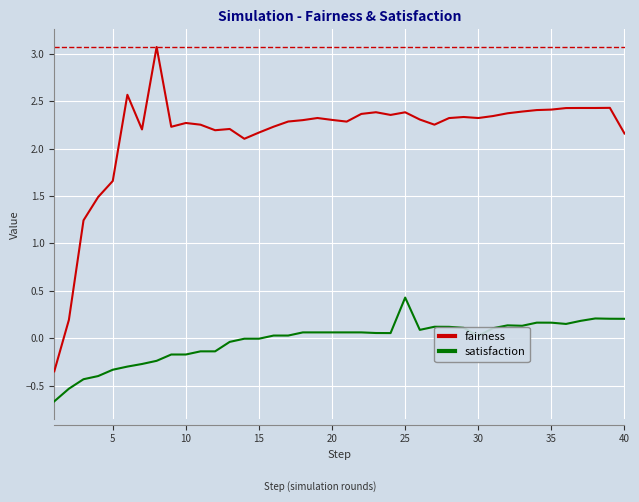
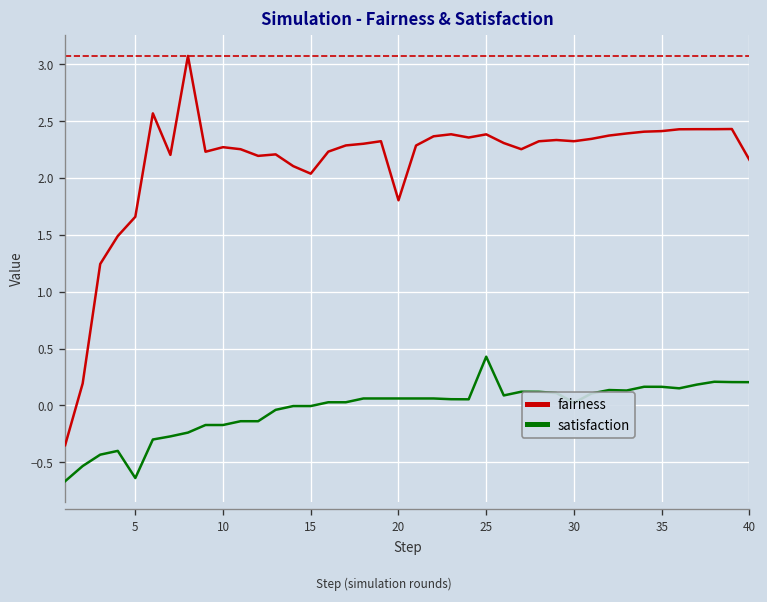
  {
    "fairness": {
      "5": 1.7,
      "10": 2.3,
-     "15": 2.2,
-     "20": 2.3,
+     "15": 2.0,
+     "20": 1.8,
      "25": 2.4,
      "30": 2.3,
      "35": 2.4,
      "40": 2.2
    },
    "satisfaction": {
-     "5": -0.3,
+     "5": -0.6,
      "10": -0.2,
      "15": 0.0,
      "20": 0.1,
      "25": 0.4,
      "35": 0.2,
      "40": 0.2
    }
  }
